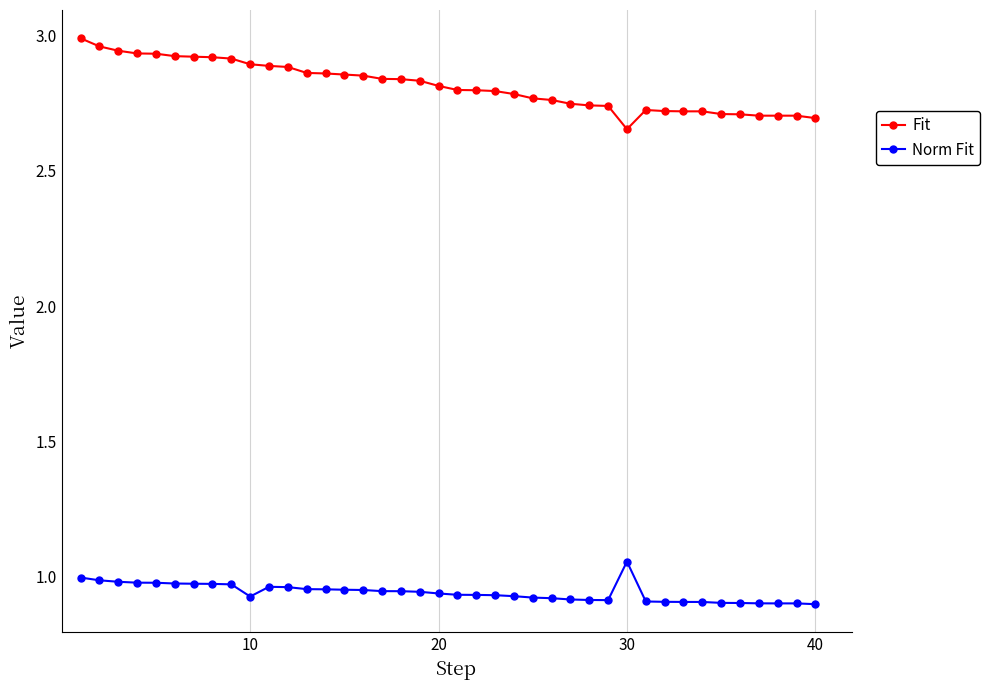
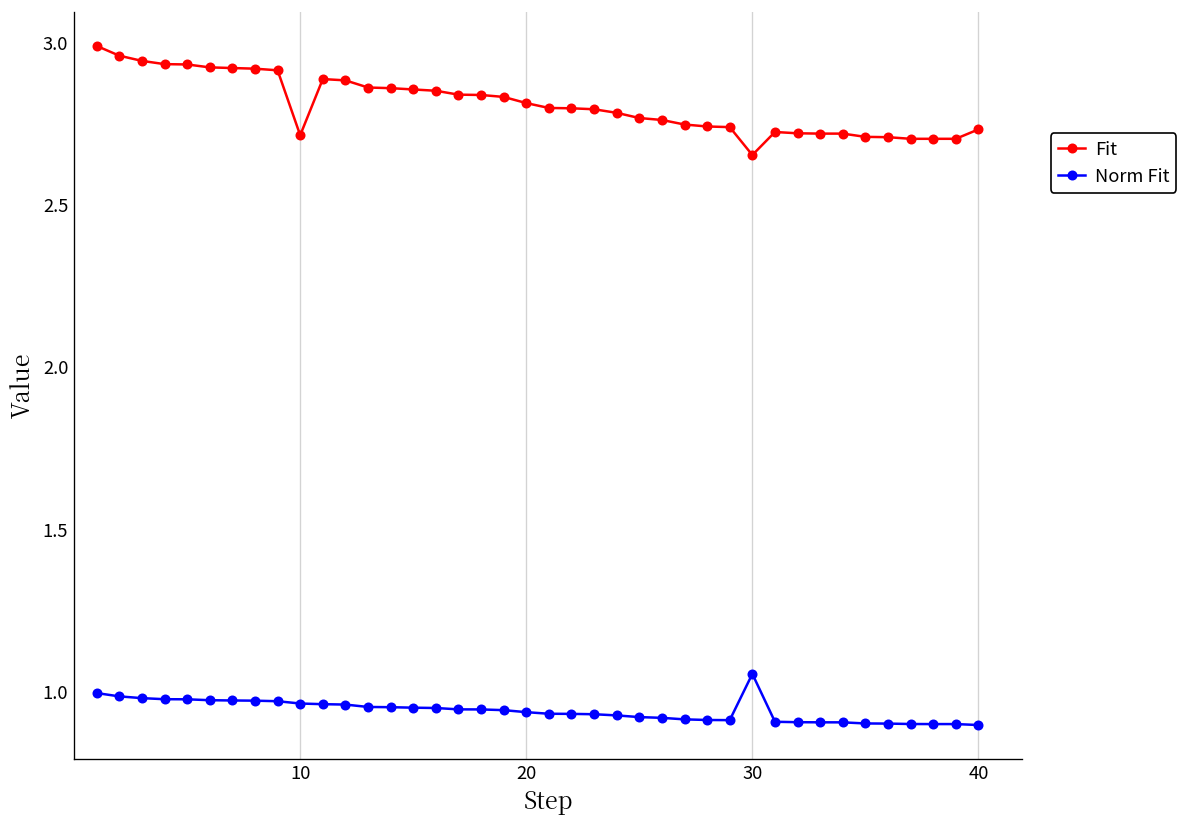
  {
    "Fit": {
-     "10": 2.89,
+     "10": 2.72,
      "20": 2.81,
      "30": 2.65,
-     "40": 2.70
+     "40": 2.73
    },
    "Norm Fit": {
-     "10": 0.93,
+     "10": 0.96,
      "20": 0.94,
      "30": 1.06,
      "40": 0.90
    }
  }
